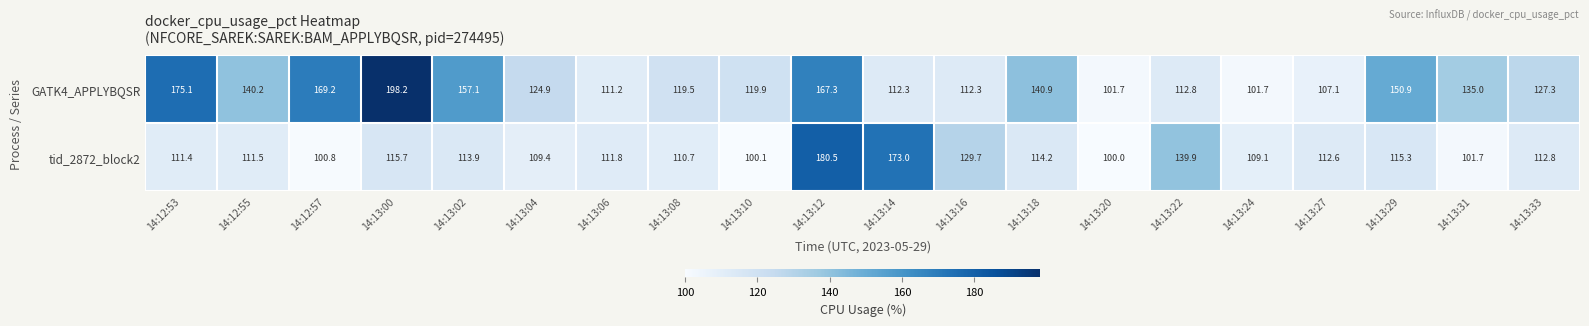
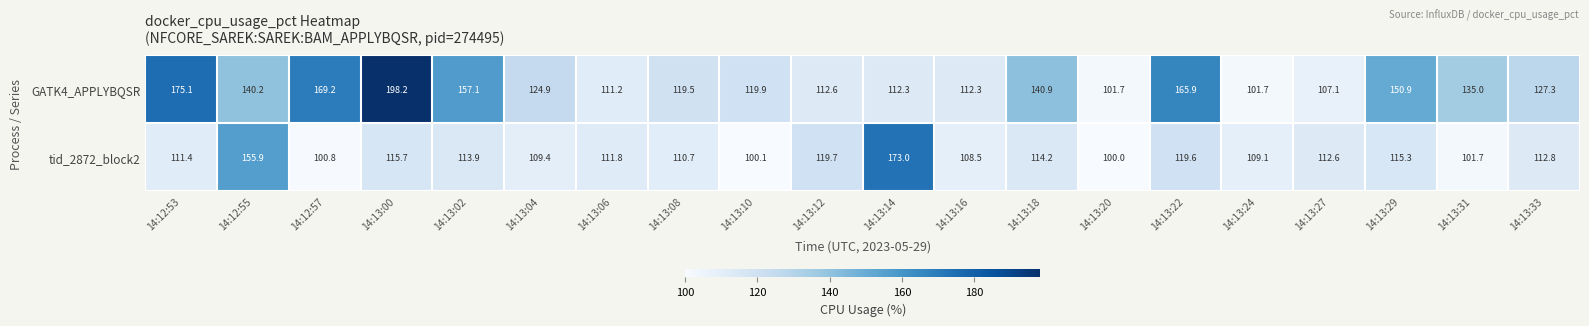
  {
    "GATK4_APPLYBQSR": {
      "14:12:53": 175.1,
      "14:12:55": 140.2,
      "14:12:57": 169.2,
      "14:13:00": 198.2,
      "14:13:02": 157.1,
      "14:13:04": 124.9,
      "14:13:06": 111.2,
      "14:13:08": 119.5,
      "14:13:10": 119.9,
-     "14:13:12": 167.3,
+     "14:13:12": 112.6,
      "14:13:14": 112.3,
      "14:13:16": 112.3,
      "14:13:18": 140.9,
      "14:13:20": 101.7,
-     "14:13:22": 112.8,
+     "14:13:22": 165.9,
      "14:13:24": 101.7,
      "14:13:27": 107.1,
      "14:13:29": 150.9,
      "14:13:31": 135.0,
      "14:13:33": 127.3
    },
    "tid_2872_block2": {
      "14:12:53": 111.4,
-     "14:12:55": 111.5,
+     "14:12:55": 155.9,
      "14:12:57": 100.8,
      "14:13:00": 115.7,
      "14:13:02": 113.9,
      "14:13:04": 109.4,
      "14:13:06": 111.8,
      "14:13:08": 110.7,
      "14:13:10": 100.1,
-     "14:13:12": 180.5,
+     "14:13:12": 119.7,
      "14:13:14": 173.0,
-     "14:13:16": 129.7,
+     "14:13:16": 108.5,
      "14:13:18": 114.2,
      "14:13:20": 100.0,
-     "14:13:22": 139.9,
+     "14:13:22": 119.6,
      "14:13:24": 109.1,
      "14:13:27": 112.6,
      "14:13:29": 115.3,
      "14:13:31": 101.7,
      "14:13:33": 112.8
    }
  }
